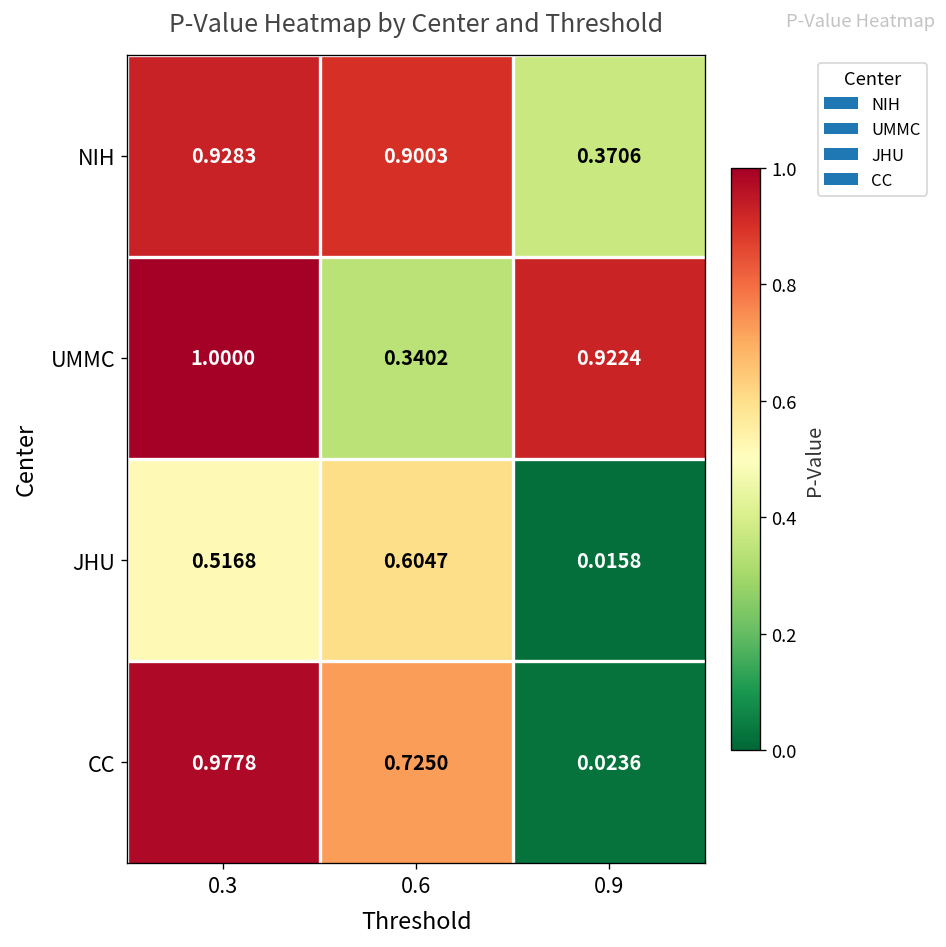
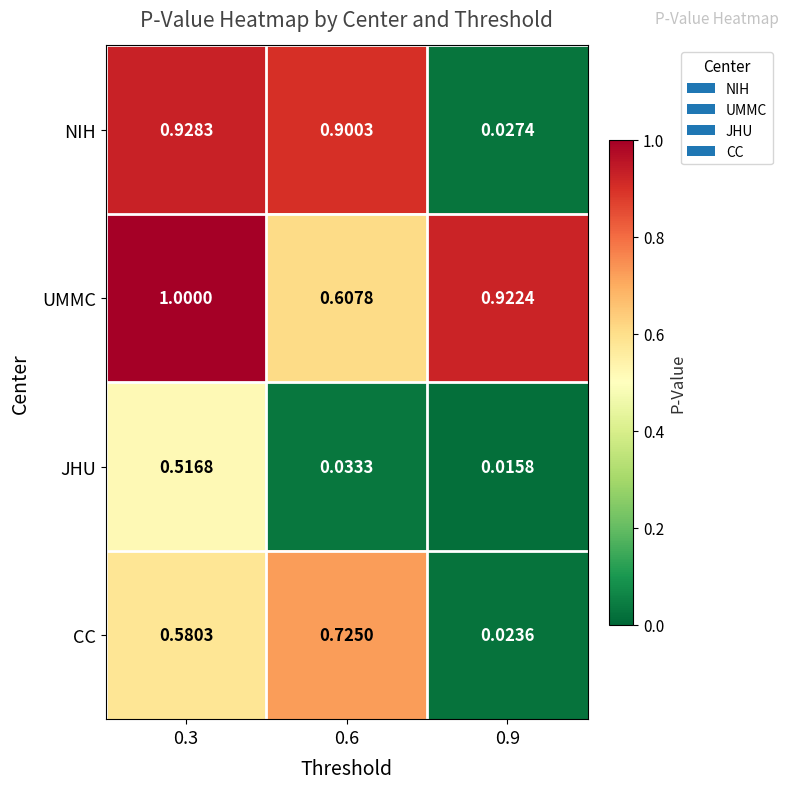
  {
    "NIH": {
      "0.3": 0.9283,
      "0.6": 0.9003,
-     "0.9": 0.3706
+     "0.9": 0.0274
    },
    "UMMC": {
      "0.3": 1.0000,
-     "0.6": 0.3402,
+     "0.6": 0.6078,
      "0.9": 0.9224
    },
    "JHU": {
      "0.3": 0.5168,
-     "0.6": 0.6047,
+     "0.6": 0.0333,
      "0.9": 0.0158
    },
    "CC": {
-     "0.3": 0.9778,
+     "0.3": 0.5803,
      "0.6": 0.7250,
      "0.9": 0.0236
    }
  }
